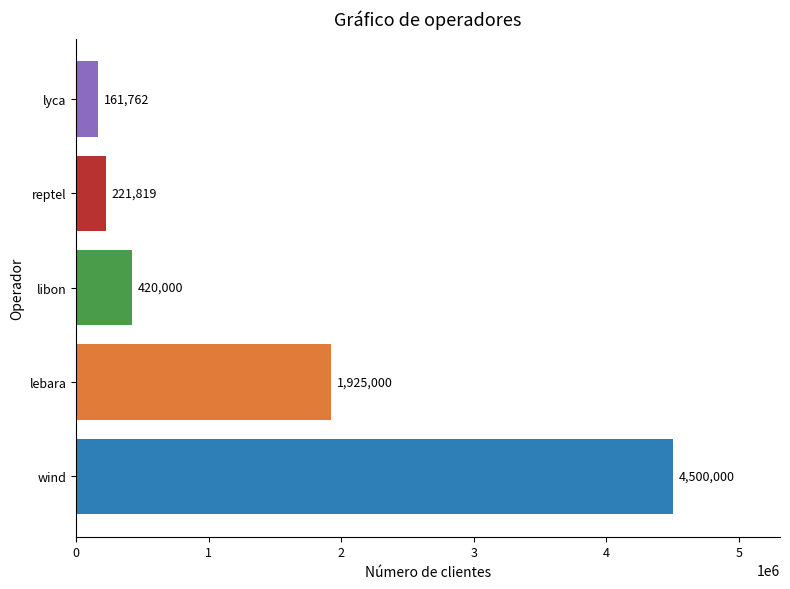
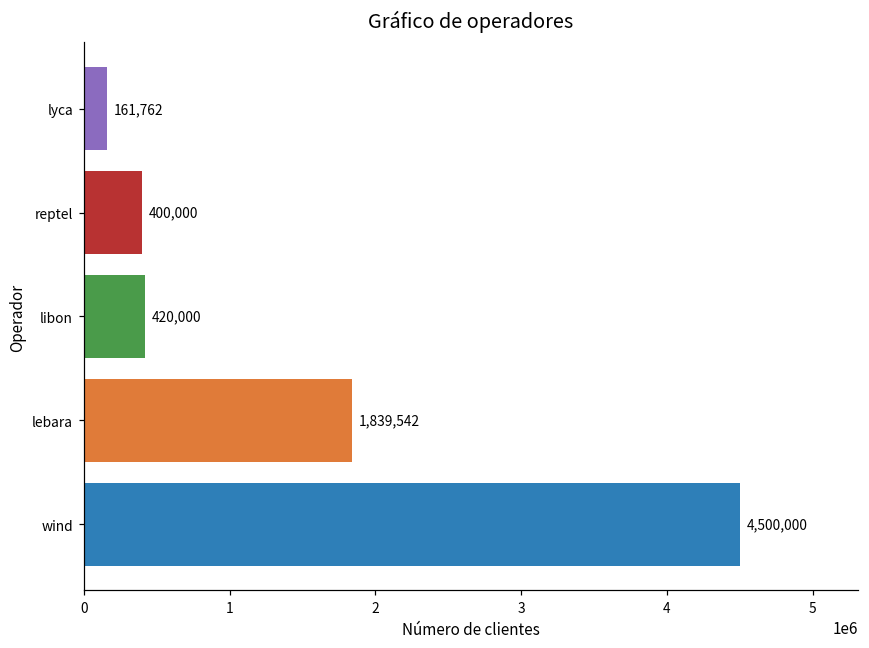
  {
    "lyca": "161,762",
-   "reptel": "221,819",
+   "reptel": "400,000",
    "libon": "420,000",
-   "lebara": "1,925,000",
+   "lebara": "1,839,542",
    "wind": "4,500,000"
  }
